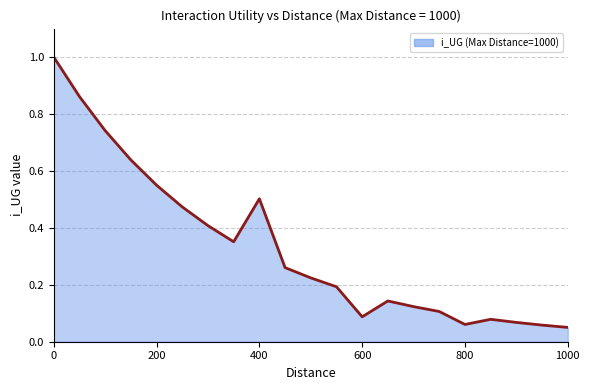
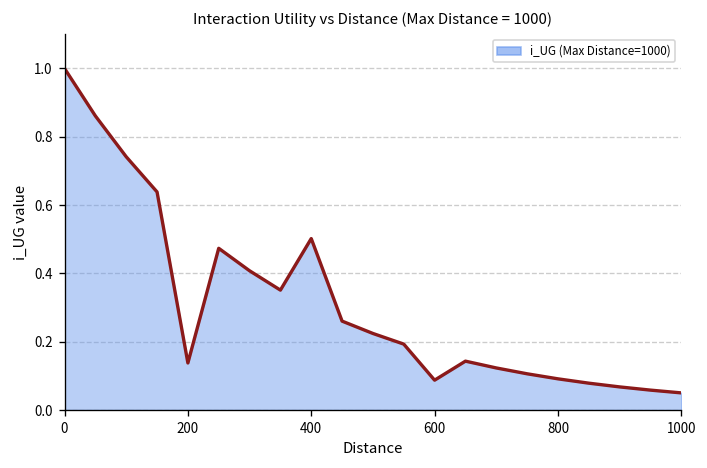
  {
    "0": 1.00,
-   "200": 0.55,
+   "200": 0.14,
    "400": 0.50,
    "600": 0.09,
-   "800": 0.06,
+   "800": 0.09,
    "1000": 0.05
  }
